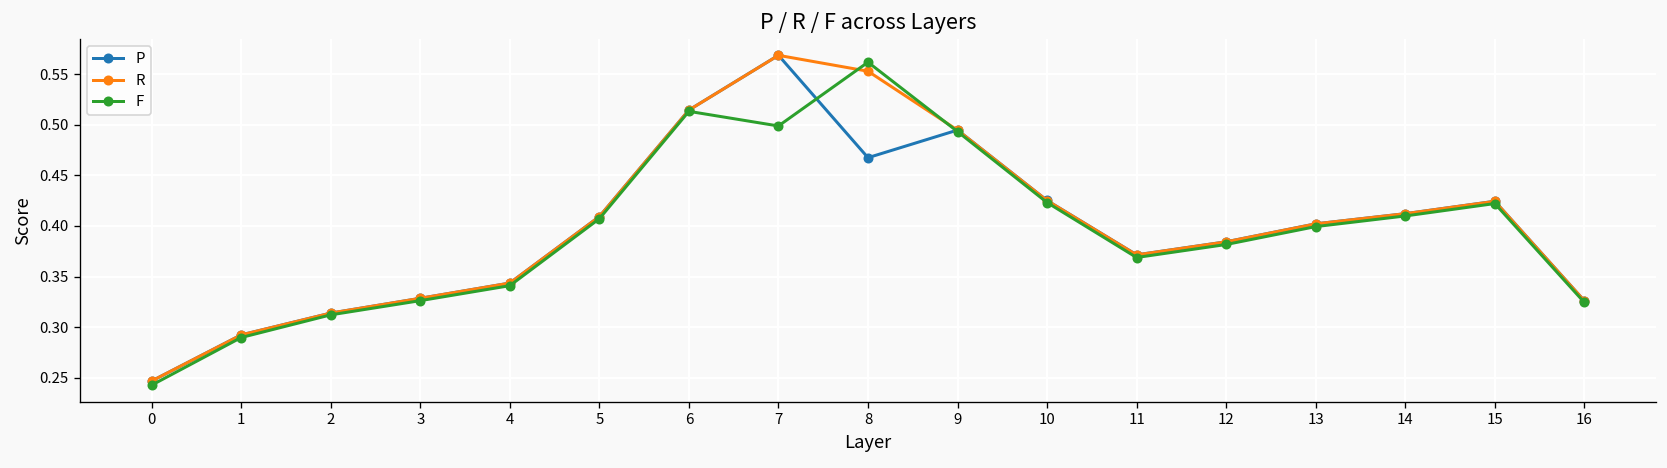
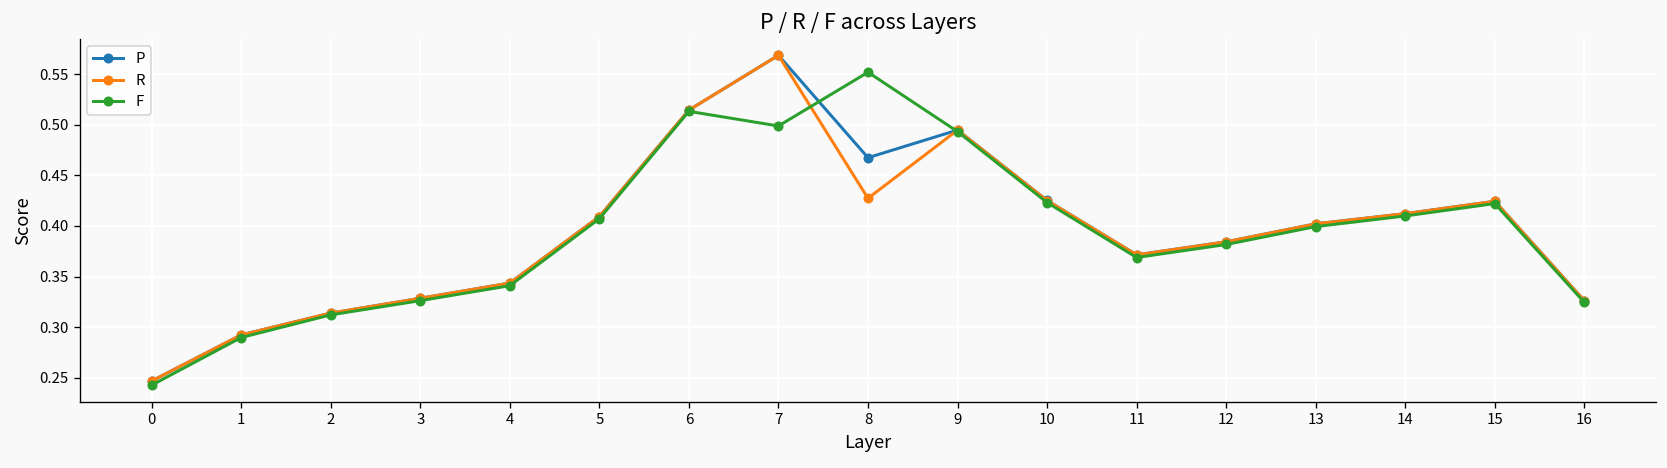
  {
    "P": {
      "8": 0.47
    },
    "R": {
-     "8": 0.55
+     "8": 0.43
    },
    "F": {
      "0": 0.24,
      "7": 0.50,
-     "8": 0.56
+     "8": 0.55
    }
  }
